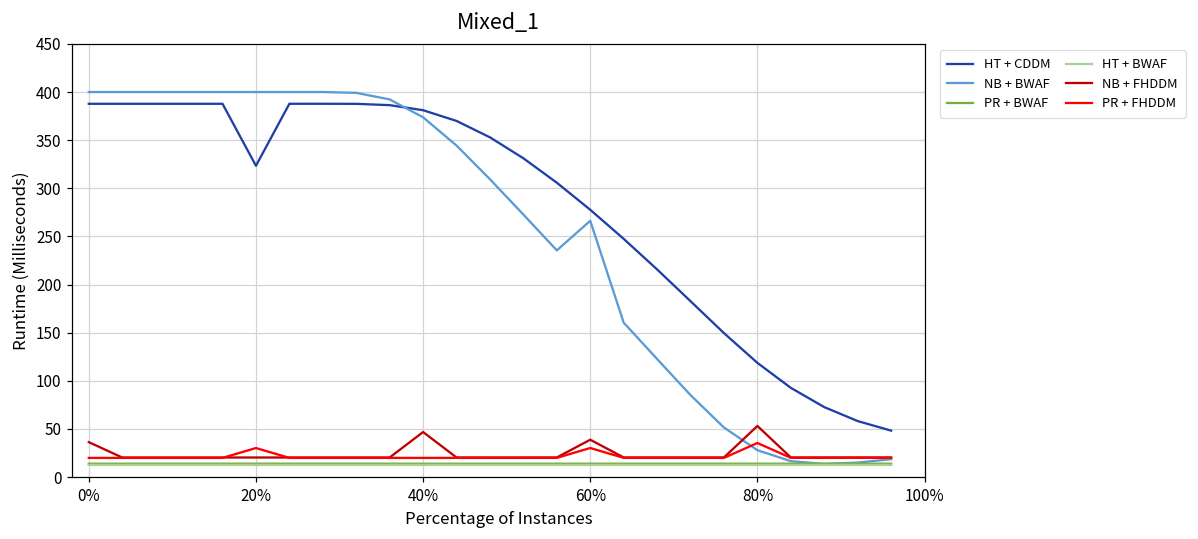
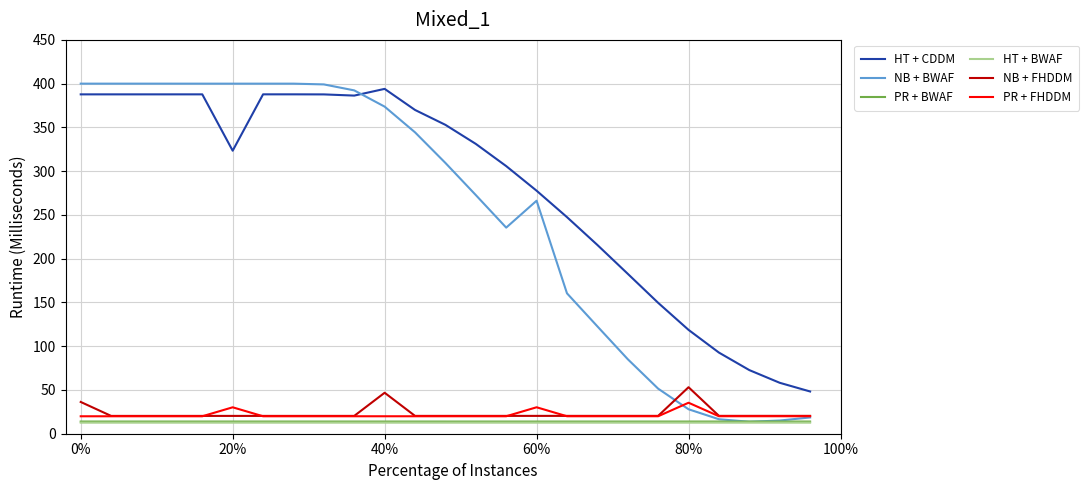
  {
    "HT + CDDM": {
      "0%": 390,
      "20%": 320,
-     "40%": 380,
+     "40%": 390,
      "60%": 280,
      "80%": 120
    },
    "NB + BWAF": {
      "0%": 400,
      "20%": 400,
      "40%": 370,
      "60%": 270,
      "80%": 30
    },
    "NB + FHDDM": {
      "0%": 40,
      "20%": 20,
      "40%": 50,
-     "60%": 40,
+     "60%": 20,
      "80%": 50
    },
    "PR + FHDDM": {
      "0%": 20,
      "20%": 30,
      "40%": 20,
      "60%": 30,
      "80%": 40
    }
  }
